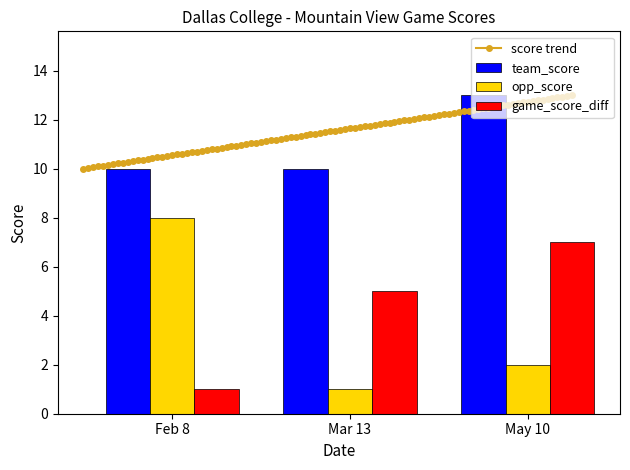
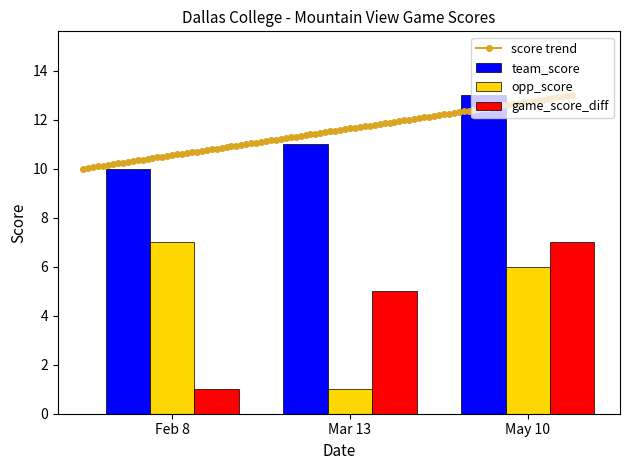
  {
    "team_score": {
      "Feb 8": 10,
-     "Mar 13": 10
+     "Mar 13": 11
    },
    "score trend": {
      "Feb 8": 10.5,
      "Mar 13": 11.6
    },
    "opp_score": {
-     "Feb 8": 8,
+     "Feb 8": 7,
      "Mar 13": 1,
-     "May 10": 2
+     "May 10": 6
    },
    "game_score_diff": {
      "Feb 8": 1,
      "Mar 13": 5,
      "May 10": 7
    }
  }
